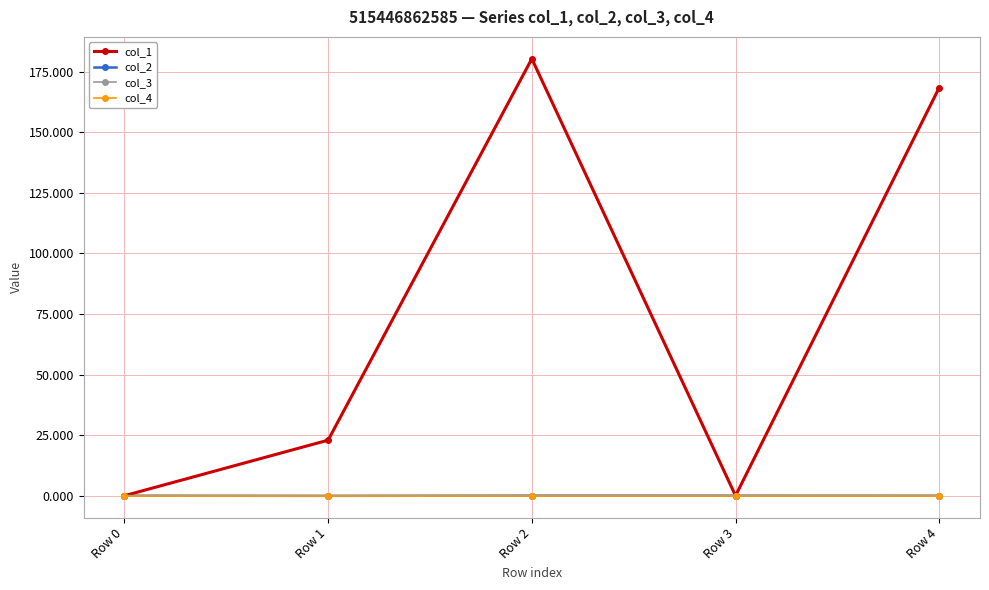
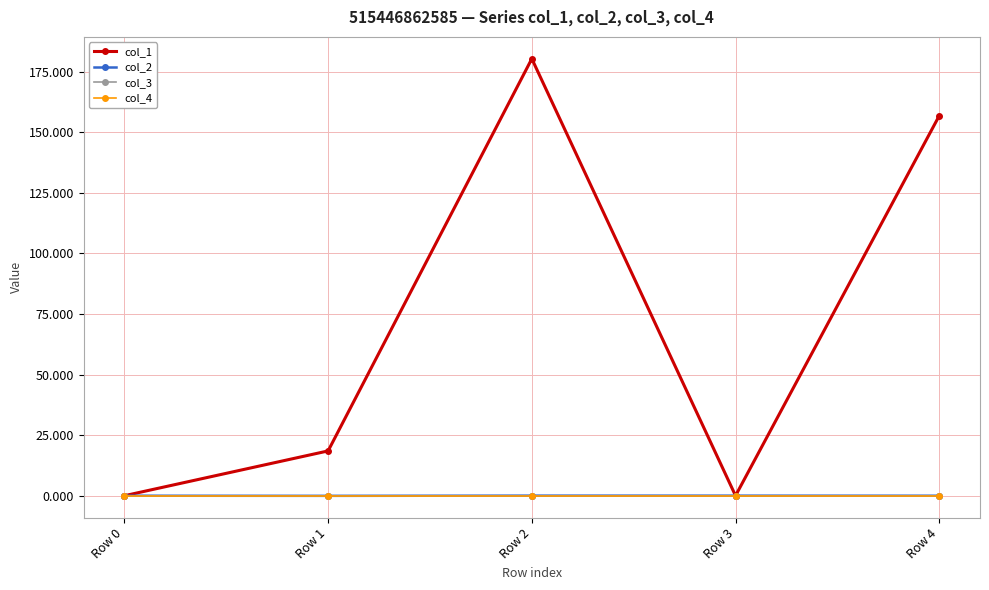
  {
    "col_1": {
-     "Row 1": 23,
+     "Row 1": 18,
      "Row 2": 180,
-     "Row 4": 168
+     "Row 4": 157
    },
    "col_4": {
      "Row 1": 0,
      "Row 2": 0,
      "Row 4": 0
    }
  }
